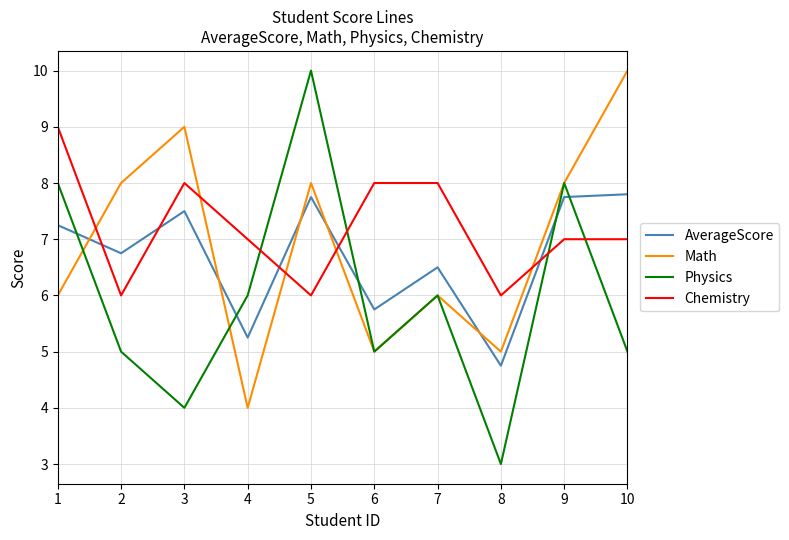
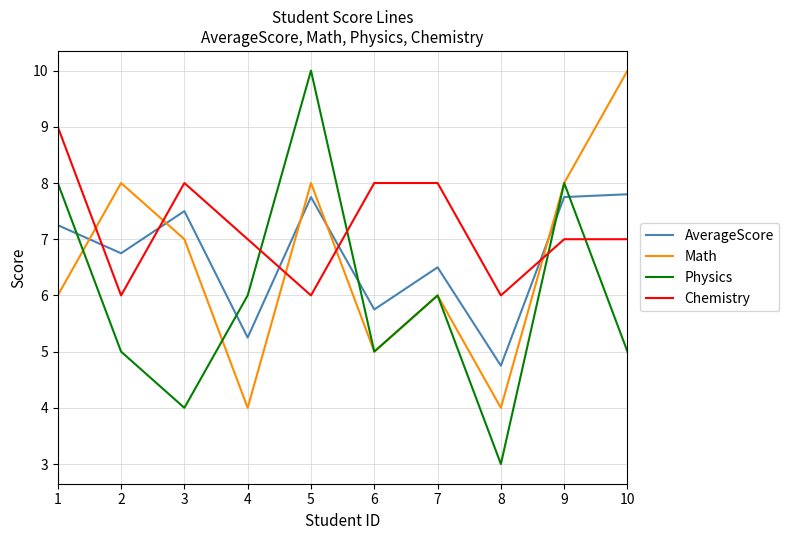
  {
    "AverageScore": {
      "1": 7.3,
      "2": 6.8,
      "3": 7.5,
      "4": 5.3,
      "5": 7.8,
      "6": 5.8,
      "7": 6.5,
      "8": 4.8,
      "9": 7.8,
      "10": 7.8
    },
    "Math": {
      "1": 6,
      "2": 8,
-     "3": 9,
+     "3": 7,
      "4": 4,
      "5": 8,
-     "8": 5,
+     "8": 4,
      "10": 10
    },
    "Physics": {
      "1": 8,
      "2": 5,
      "3": 4,
      "4": 6,
      "5": 10,
      "8": 3,
      "10": 5
    },
    "Chemistry": {
      "1": 9,
      "2": 6,
      "3": 8,
      "4": 7,
      "5": 6,
      "6": 8,
      "7": 8,
      "8": 6,
      "9": 7,
      "10": 7
    }
  }
